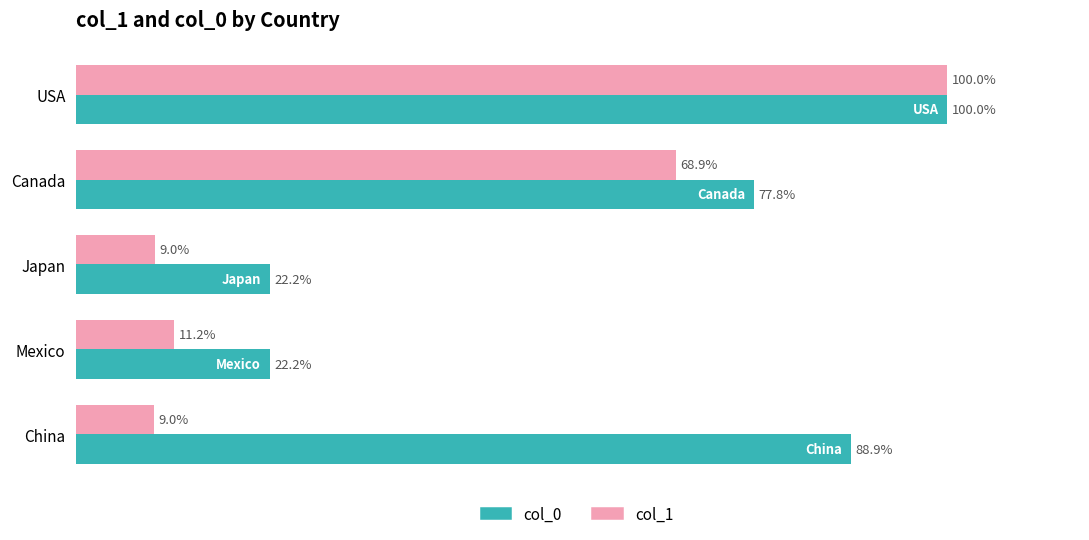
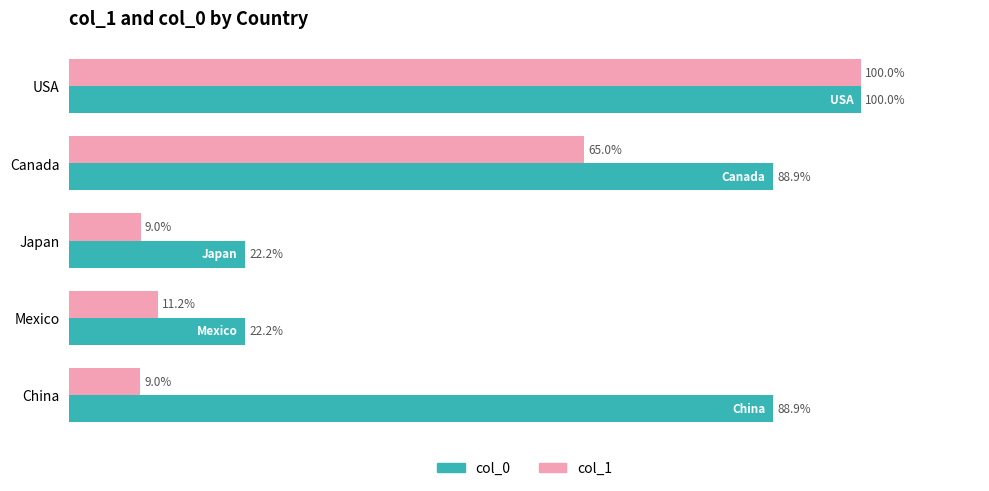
  {
    "col_0": {
      "USA": "100.0%",
-     "Canada": "77.8%",
+     "Canada": "88.9%",
      "Japan": "22.2%",
      "Mexico": "22.2%",
      "China": "88.9%"
    },
    "col_1": {
      "USA": "100.0%",
-     "Canada": "68.9%",
+     "Canada": "65.0%",
      "Japan": "9.0%",
      "Mexico": "11.2%",
      "China": "9.0%"
    }
  }
